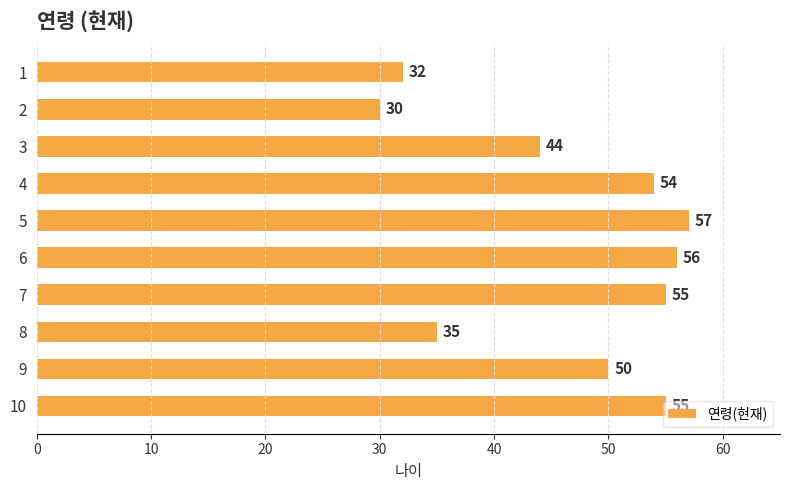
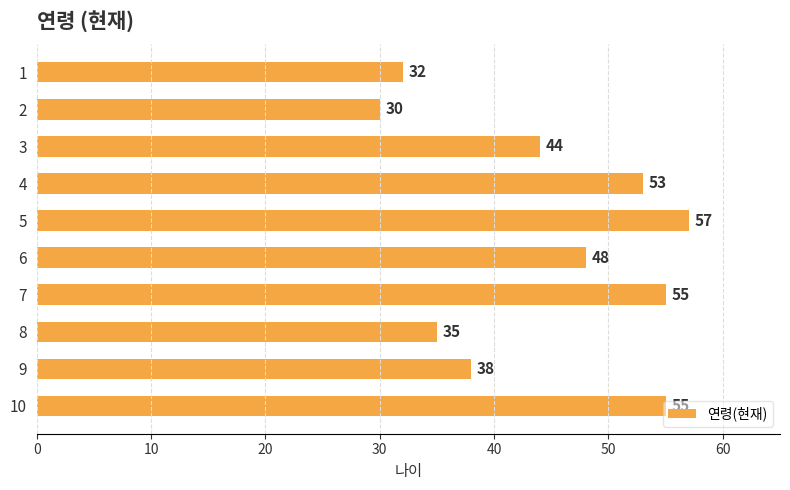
  {
    "1": 32,
    "2": 30,
    "3": 44,
-   "4": 54,
+   "4": 53,
    "5": 57,
-   "6": 56,
+   "6": 48,
    "7": 55,
    "8": 35,
-   "9": 50
+   "9": 38
  }
